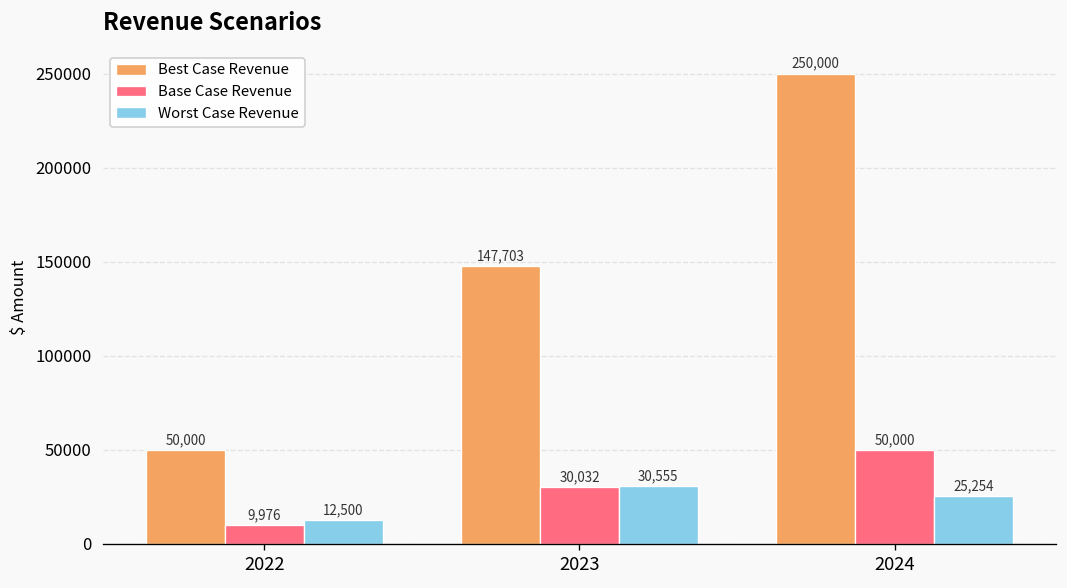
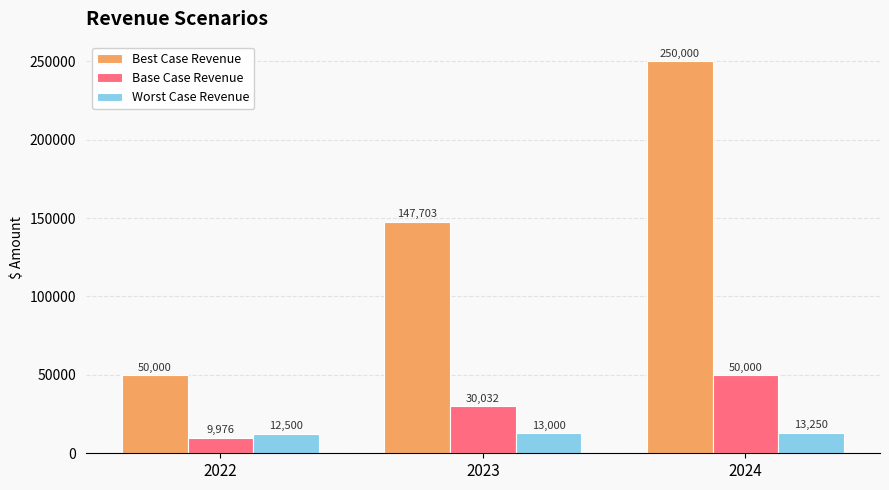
  {
    "Best Case Revenue": {
      "2022": "50,000",
      "2023": "147,703",
      "2024": "250,000"
    },
    "Base Case Revenue": {
      "2022": "9,976",
      "2023": "30,032",
      "2024": "50,000"
    },
    "Worst Case Revenue": {
      "2022": "12,500",
-     "2023": "30,555",
-     "2024": "25,254"
+     "2023": "13,000",
+     "2024": "13,250"
    }
  }
